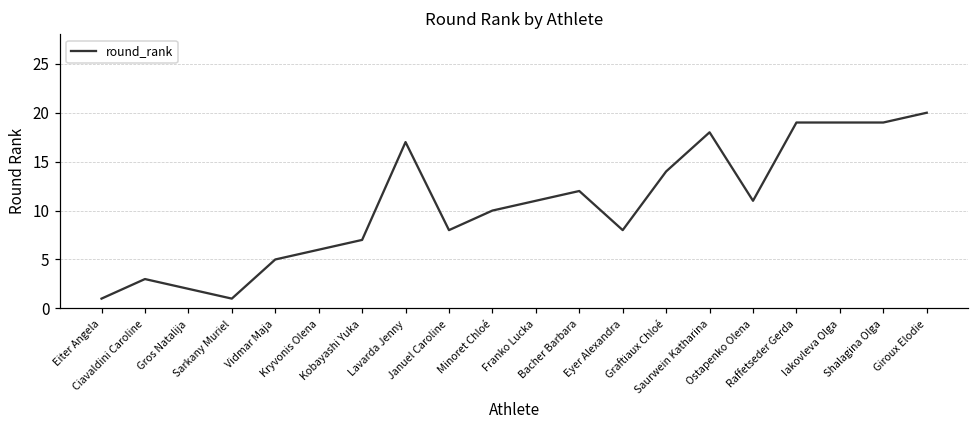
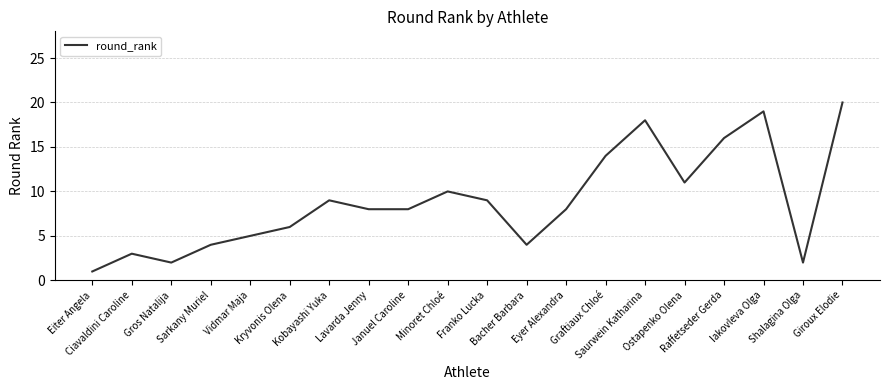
  {
    "Eiter Angela": 1,
    "Ciavaldini Caroline": 3,
    "Gros Natalija": 2,
-   "Sarkany Muriel": 1,
+   "Sarkany Muriel": 4,
    "Vidmar Maja": 5,
    "Kryvonis Olena": 6,
-   "Kobayashi Yuka": 7,
-   "Lavarda Jenny": 17,
+   "Kobayashi Yuka": 9,
+   "Lavarda Jenny": 8,
    "Januel Caroline": 8,
    "Minoret Chloé": 10,
-   "Franko Lucka": 11,
-   "Bacher Barbara": 12,
+   "Franko Lucka": 9,
+   "Bacher Barbara": 4,
    "Eyer Alexandra": 8,
    "Graftiaux Chloé": 14,
    "Saurwein Katharina": 18,
    "Ostapenko Olena": 11,
-   "Raffetseder Gerda": 19,
+   "Raffetseder Gerda": 16,
    "Iakovleva Olga": 19,
-   "Shalagina Olga": 19,
+   "Shalagina Olga": 2,
    "Giroux Elodie": 20
  }
